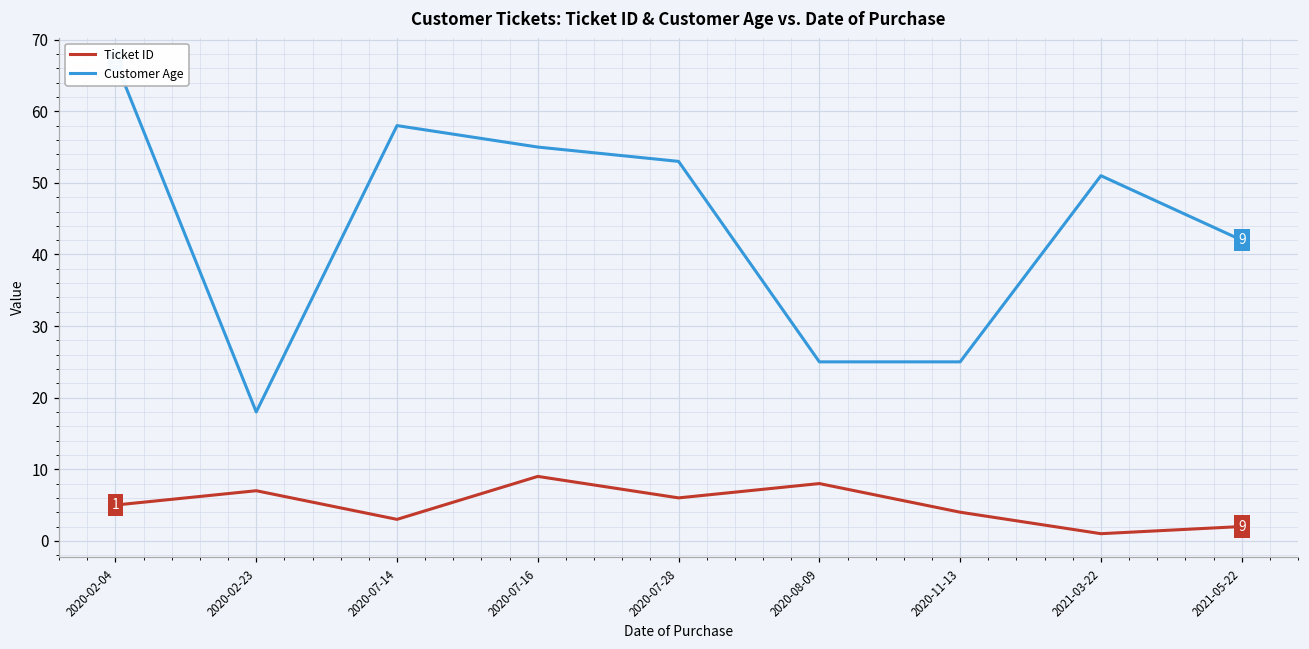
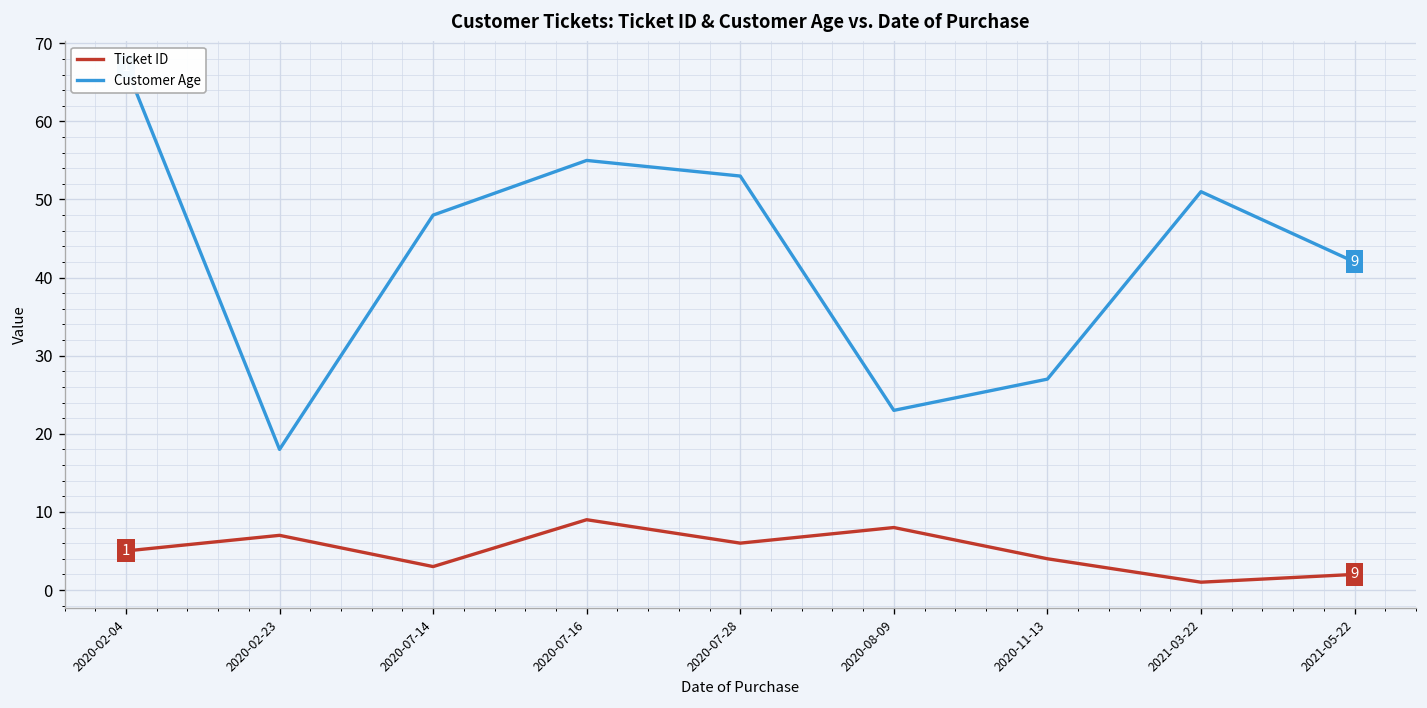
  {
    "Ticket ID": {
      "2020-02-23": 7,
      "2020-07-14": 3,
      "2020-07-16": 9,
      "2020-07-28": 6,
      "2020-08-09": 8,
      "2020-11-13": 4,
      "2021-03-22": 1
    },
    "Customer Age": {
      "2020-02-23": 18,
-     "2020-07-14": 58,
+     "2020-07-14": 48,
      "2020-07-16": 55,
      "2020-07-28": 53,
-     "2020-08-09": 25,
-     "2020-11-13": 25,
+     "2020-08-09": 23,
+     "2020-11-13": 27,
      "2021-03-22": 51
    }
  }
